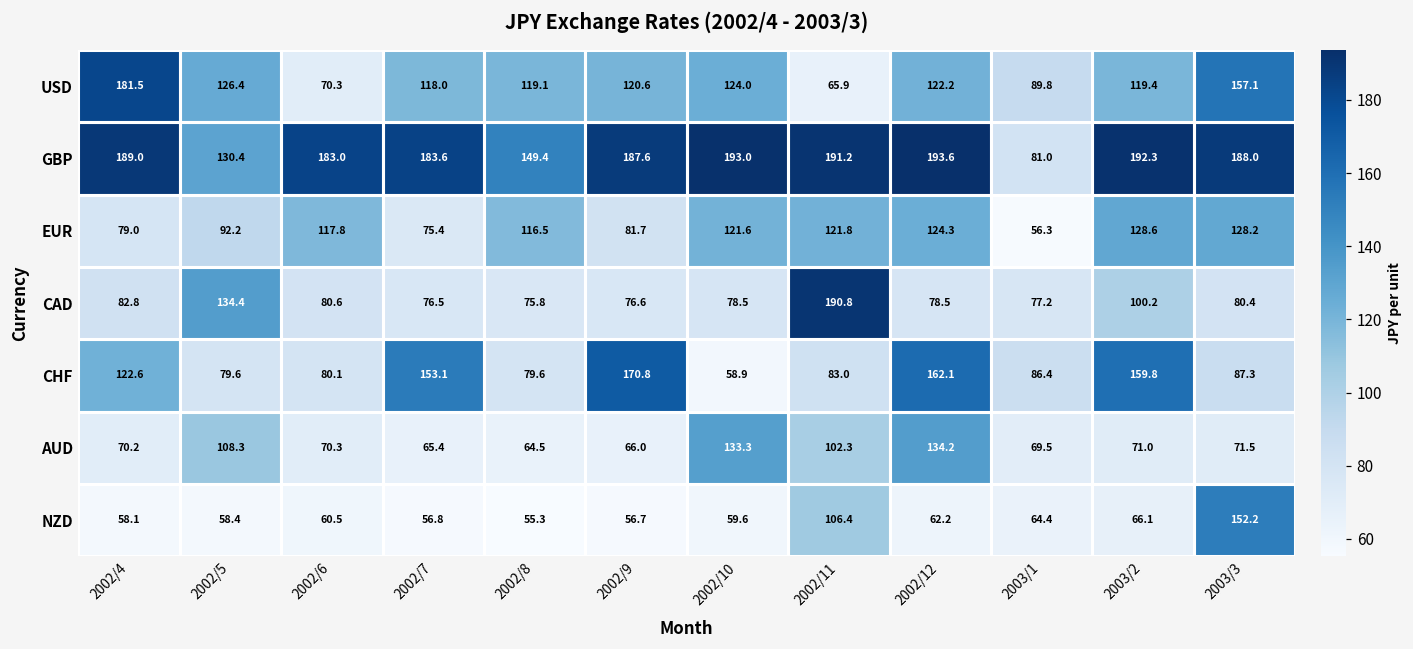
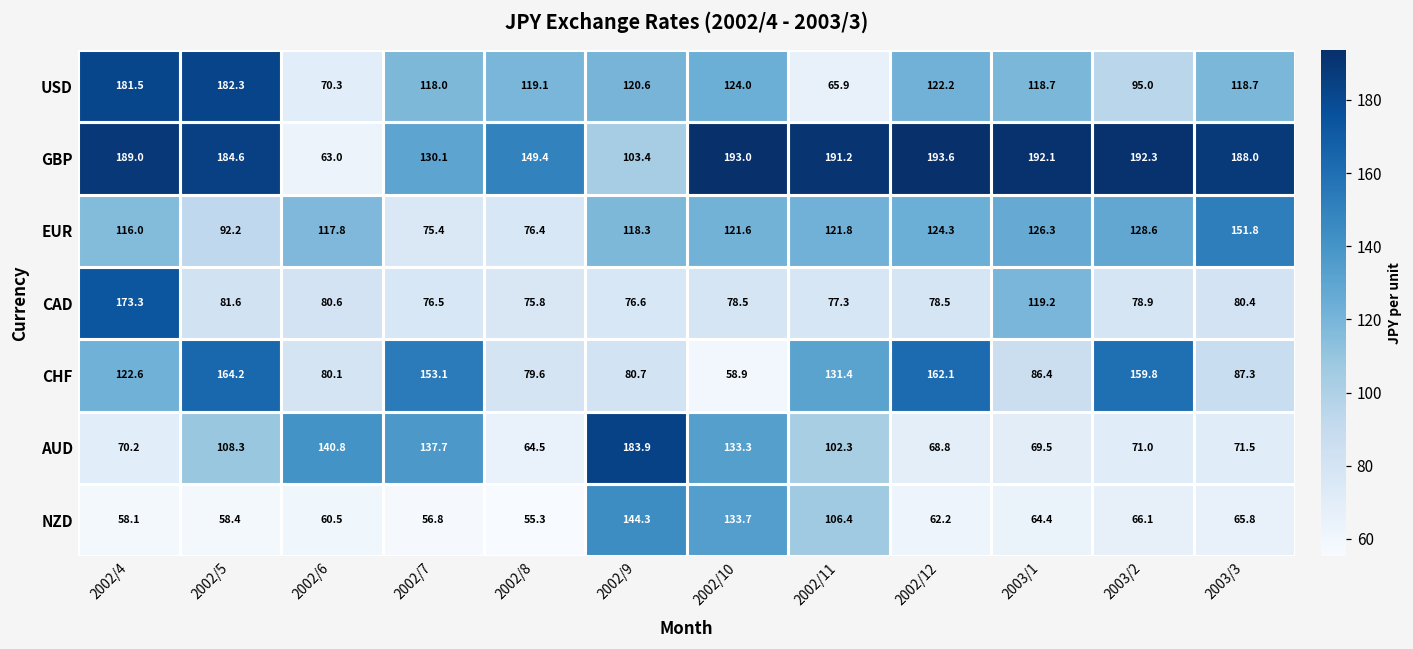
  {
    "USD": {
      "2002/4": 181.5,
-     "2002/5": 126.4,
+     "2002/5": 182.3,
      "2002/6": 70.3,
      "2002/7": 118.0,
      "2002/8": 119.1,
      "2002/9": 120.6,
      "2002/10": 124.0,
      "2002/11": 65.9,
      "2002/12": 122.2,
-     "2003/1": 89.8,
-     "2003/2": 119.4,
-     "2003/3": 157.1
+     "2003/1": 118.7,
+     "2003/2": 95.0,
+     "2003/3": 118.7
    },
    "GBP": {
      "2002/4": 189.0,
-     "2002/5": 130.4,
-     "2002/6": 183.0,
-     "2002/7": 183.6,
+     "2002/5": 184.6,
+     "2002/6": 63.0,
+     "2002/7": 130.1,
      "2002/8": 149.4,
-     "2002/9": 187.6,
+     "2002/9": 103.4,
      "2002/10": 193.0,
      "2002/11": 191.2,
      "2002/12": 193.6,
-     "2003/1": 81.0,
+     "2003/1": 192.1,
      "2003/2": 192.3,
      "2003/3": 188.0
    },
    "EUR": {
-     "2002/4": 79.0,
+     "2002/4": 116.0,
      "2002/5": 92.2,
      "2002/6": 117.8,
      "2002/7": 75.4,
-     "2002/8": 116.5,
-     "2002/9": 81.7,
+     "2002/8": 76.4,
+     "2002/9": 118.3,
      "2002/10": 121.6,
      "2002/11": 121.8,
      "2002/12": 124.3,
-     "2003/1": 56.3,
+     "2003/1": 126.3,
      "2003/2": 128.6,
-     "2003/3": 128.2
+     "2003/3": 151.8
    },
    "CAD": {
-     "2002/4": 82.8,
-     "2002/5": 134.4,
+     "2002/4": 173.3,
+     "2002/5": 81.6,
      "2002/6": 80.6,
      "2002/7": 76.5,
      "2002/8": 75.8,
      "2002/9": 76.6,
      "2002/10": 78.5,
-     "2002/11": 190.8,
+     "2002/11": 77.3,
      "2002/12": 78.5,
-     "2003/1": 77.2,
-     "2003/2": 100.2,
+     "2003/1": 119.2,
+     "2003/2": 78.9,
      "2003/3": 80.4
    },
    "CHF": {
      "2002/4": 122.6,
-     "2002/5": 79.6,
+     "2002/5": 164.2,
      "2002/6": 80.1,
      "2002/7": 153.1,
      "2002/8": 79.6,
-     "2002/9": 170.8,
+     "2002/9": 80.7,
      "2002/10": 58.9,
-     "2002/11": 83.0,
+     "2002/11": 131.4,
      "2002/12": 162.1,
      "2003/1": 86.4,
      "2003/2": 159.8,
      "2003/3": 87.3
    },
    "AUD": {
      "2002/4": 70.2,
      "2002/5": 108.3,
-     "2002/6": 70.3,
-     "2002/7": 65.4,
+     "2002/6": 140.8,
+     "2002/7": 137.7,
      "2002/8": 64.5,
-     "2002/9": 66.0,
+     "2002/9": 183.9,
      "2002/10": 133.3,
      "2002/11": 102.3,
-     "2002/12": 134.2,
+     "2002/12": 68.8,
      "2003/1": 69.5,
      "2003/2": 71.0,
      "2003/3": 71.5
    },
    "NZD": {
      "2002/4": 58.1,
      "2002/5": 58.4,
      "2002/6": 60.5,
      "2002/7": 56.8,
      "2002/8": 55.3,
-     "2002/9": 56.7,
-     "2002/10": 59.6,
+     "2002/9": 144.3,
+     "2002/10": 133.7,
      "2002/11": 106.4,
      "2002/12": 62.2,
      "2003/1": 64.4,
      "2003/2": 66.1,
-     "2003/3": 152.2
+     "2003/3": 65.8
    }
  }
